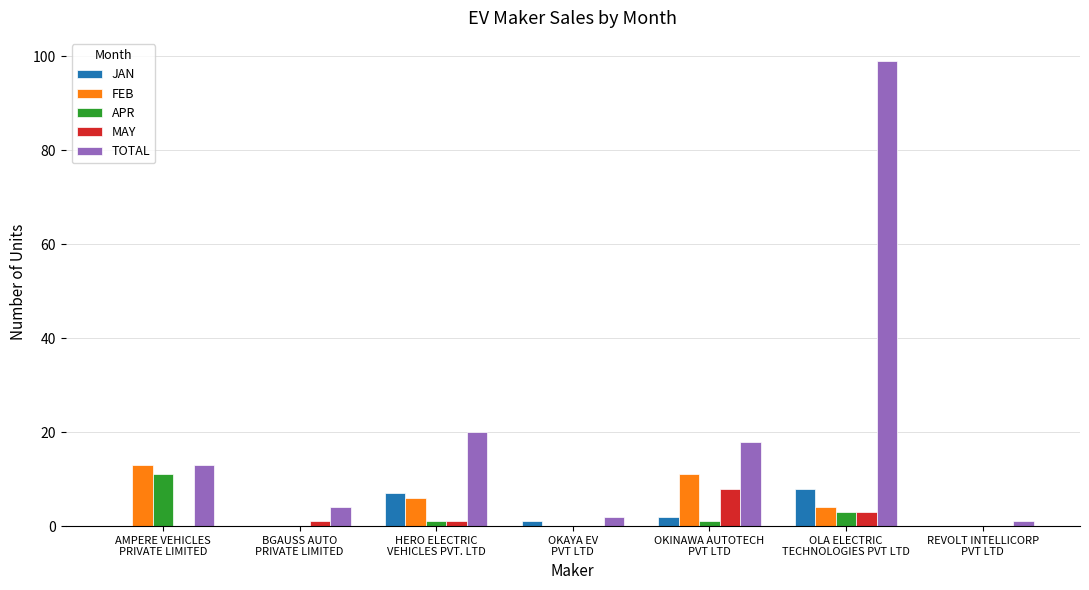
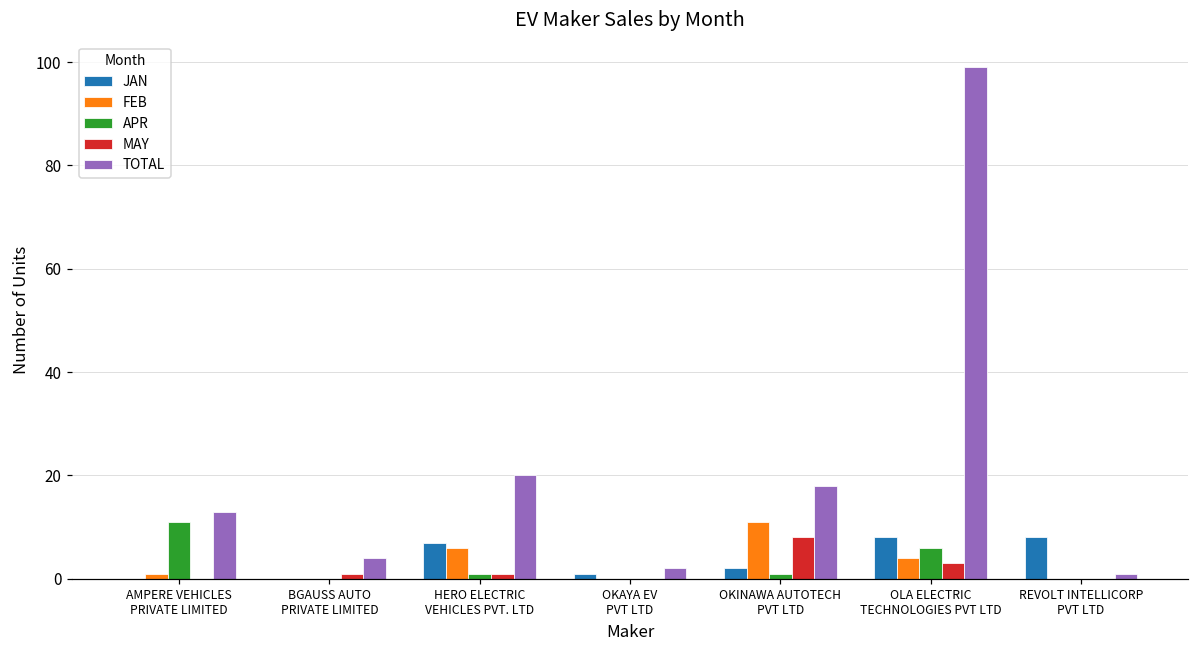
  {
    "JAN": {
      "AMPERE VEHICLES PRIVATE LIMITED": 0,
      "BGAUSS AUTO PRIVATE LIMITED": 0,
      "HERO ELECTRIC VEHICLES PVT. LTD": 7,
      "OKAYA EV PVT LTD": 1,
      "OKINAWA AUTOTECH PVT LTD": 2,
      "OLA ELECTRIC TECHNOLOGIES PVT LTD": 8,
-     "REVOLT INTELLICORP PVT LTD": 0
+     "REVOLT INTELLICORP PVT LTD": 8
    },
    "FEB": {
-     "AMPERE VEHICLES PRIVATE LIMITED": 13,
+     "AMPERE VEHICLES PRIVATE LIMITED": 1,
      "BGAUSS AUTO PRIVATE LIMITED": 0,
      "HERO ELECTRIC VEHICLES PVT. LTD": 6,
      "OKAYA EV PVT LTD": 0,
      "OKINAWA AUTOTECH PVT LTD": 11,
      "OLA ELECTRIC TECHNOLOGIES PVT LTD": 4,
      "REVOLT INTELLICORP PVT LTD": 0
    },
    "APR": {
      "AMPERE VEHICLES PRIVATE LIMITED": 11,
      "BGAUSS AUTO PRIVATE LIMITED": 0,
      "HERO ELECTRIC VEHICLES PVT. LTD": 1,
      "OKAYA EV PVT LTD": 0,
      "OKINAWA AUTOTECH PVT LTD": 1,
-     "OLA ELECTRIC TECHNOLOGIES PVT LTD": 3,
+     "OLA ELECTRIC TECHNOLOGIES PVT LTD": 6,
      "REVOLT INTELLICORP PVT LTD": 0
    },
    "MAY": {
      "AMPERE VEHICLES PRIVATE LIMITED": 0,
      "BGAUSS AUTO PRIVATE LIMITED": 1,
      "HERO ELECTRIC VEHICLES PVT. LTD": 1,
      "OKAYA EV PVT LTD": 0,
      "OKINAWA AUTOTECH PVT LTD": 8,
      "OLA ELECTRIC TECHNOLOGIES PVT LTD": 3,
      "REVOLT INTELLICORP PVT LTD": 0
    },
    "TOTAL": {
      "AMPERE VEHICLES PRIVATE LIMITED": 13,
      "BGAUSS AUTO PRIVATE LIMITED": 4,
      "HERO ELECTRIC VEHICLES PVT. LTD": 20,
      "OKAYA EV PVT LTD": 2,
      "OKINAWA AUTOTECH PVT LTD": 18,
      "OLA ELECTRIC TECHNOLOGIES PVT LTD": 99,
      "REVOLT INTELLICORP PVT LTD": 1
    }
  }
